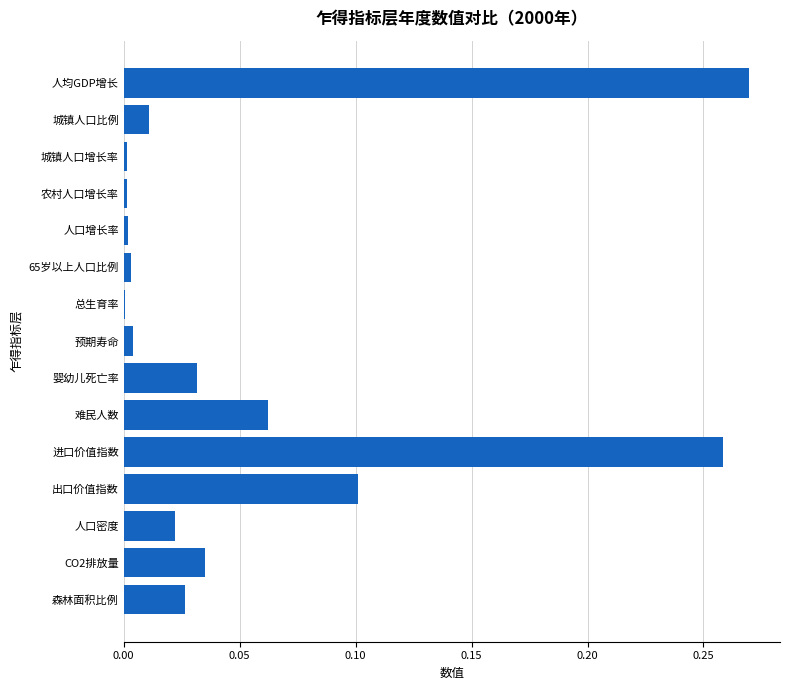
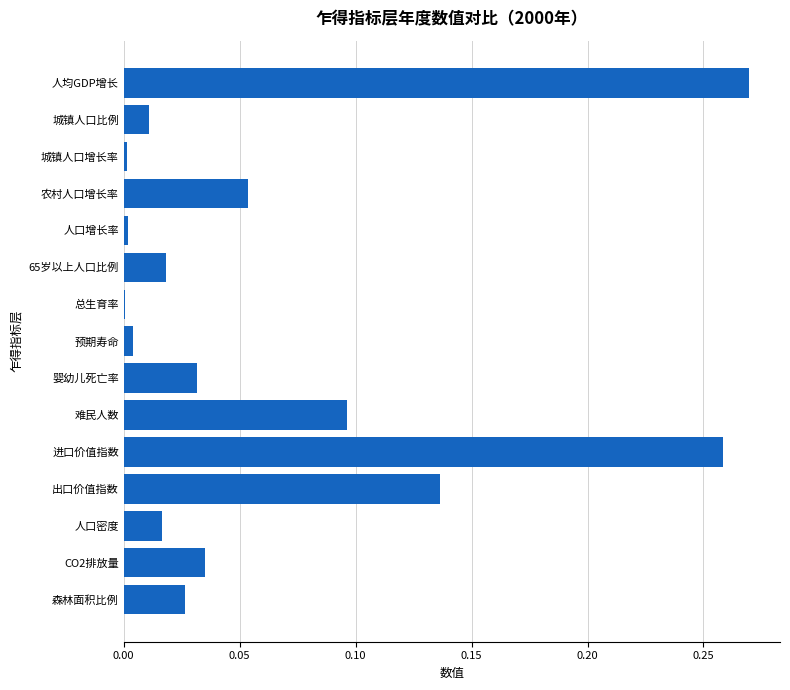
  {
    "人均GDP增长": 0.270,
    "城镇人口比例": 0.011,
    "城镇人口增长率": 0.002,
-   "农村人口增长率": 0.002,
+   "农村人口增长率": 0.053,
    "人口增长率": 0.002,
-   "65岁以上人口比例": 0.003,
+   "65岁以上人口比例": 0.018,
    "预期寿命": 0.004,
    "婴幼儿死亡率": 0.032,
-   "难民人数": 0.062,
+   "难民人数": 0.096,
    "进口价值指数": 0.258,
-   "出口价值指数": 0.101,
-   "人口密度": 0.022,
+   "出口价值指数": 0.137,
+   "人口密度": 0.016,
    "CO2排放量": 0.035,
    "森林面积比例": 0.026
  }
